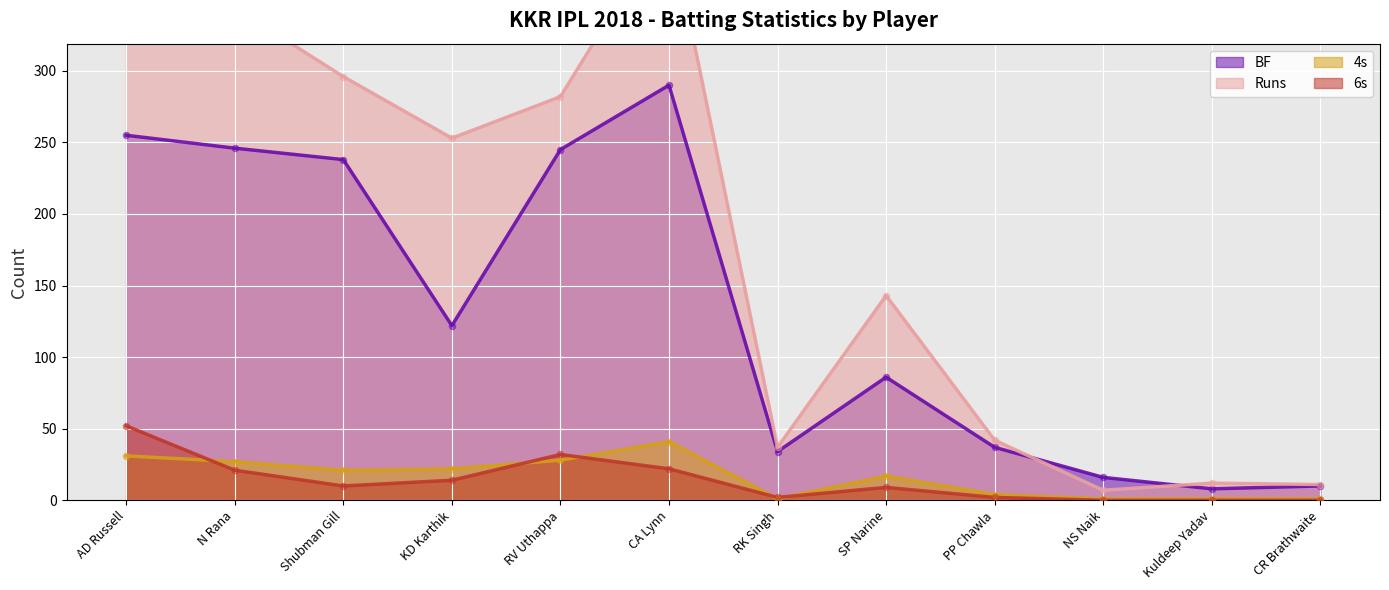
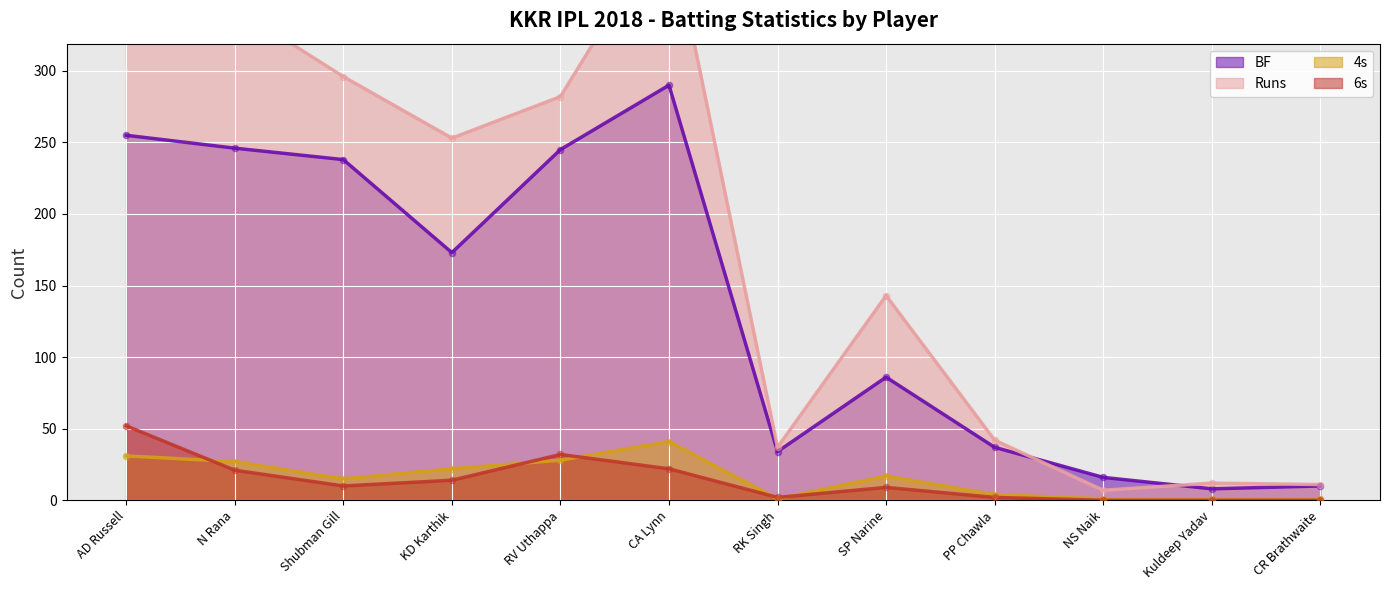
  {
    "BF": {
      "AD Russell": 255,
      "N Rana": 246,
      "Shubman Gill": 238,
-     "KD Karthik": 122,
+     "KD Karthik": 173,
      "RV Uthappa": 245,
      "CA Lynn": 290,
      "RK Singh": 34,
      "SP Narine": 86,
      "PP Chawla": 37,
      "NS Naik": 16,
      "Kuldeep Yadav": 8
    },
    "Runs": {
      "Shubman Gill": 296,
      "KD Karthik": 253,
      "RV Uthappa": 282,
      "RK Singh": 37,
      "SP Narine": 143,
      "PP Chawla": 42,
      "NS Naik": 7,
      "Kuldeep Yadav": 12
    },
    "4s": {
      "AD Russell": 31,
      "N Rana": 27,
-     "Shubman Gill": 21,
+     "Shubman Gill": 15,
      "KD Karthik": 22,
      "RV Uthappa": 28,
      "CA Lynn": 41,
      "SP Narine": 17,
      "PP Chawla": 4
    },
    "6s": {
      "AD Russell": 52,
      "N Rana": 21,
      "Shubman Gill": 10,
      "KD Karthik": 14,
      "RV Uthappa": 32,
      "CA Lynn": 22,
      "SP Narine": 9,
      "PP Chawla": 2
    }
  }
